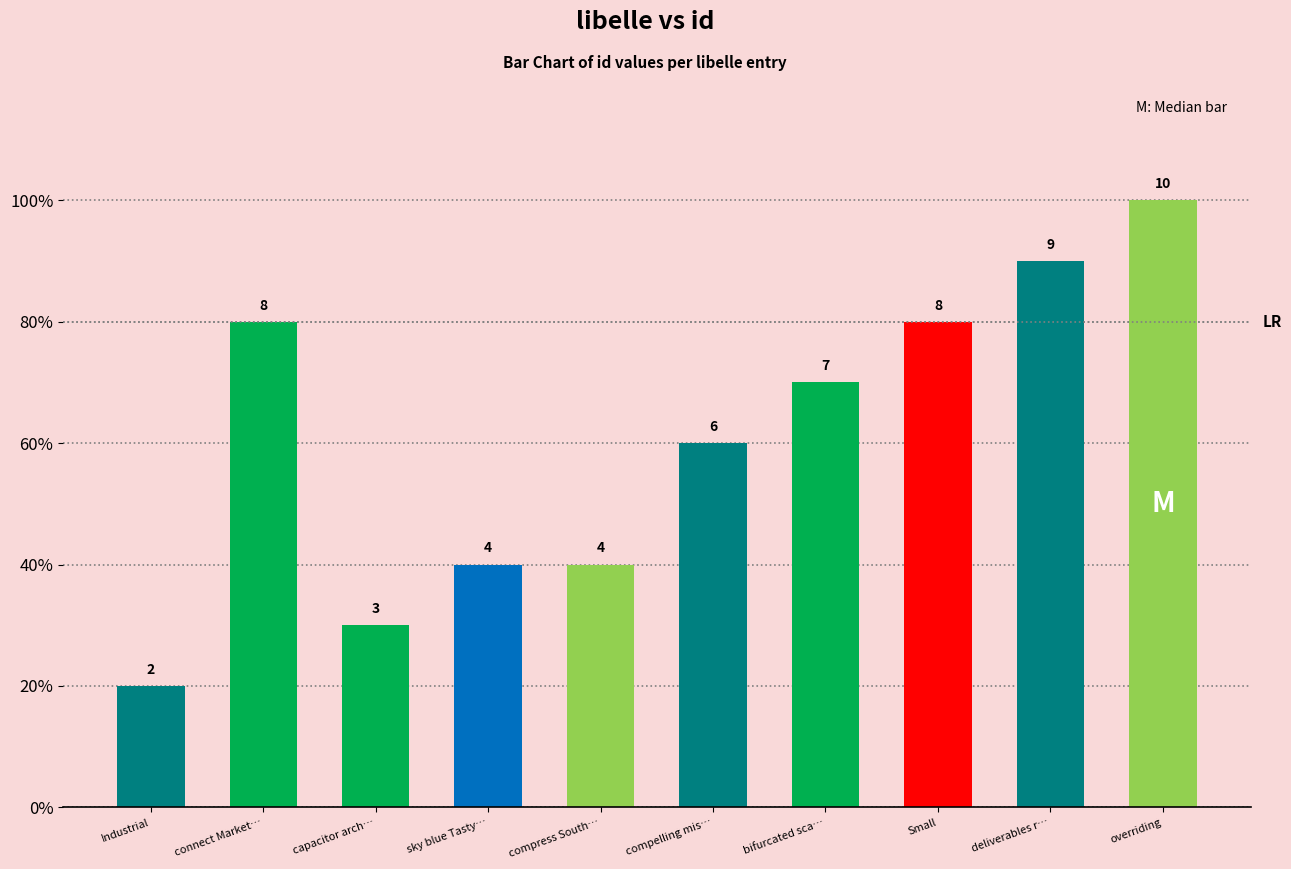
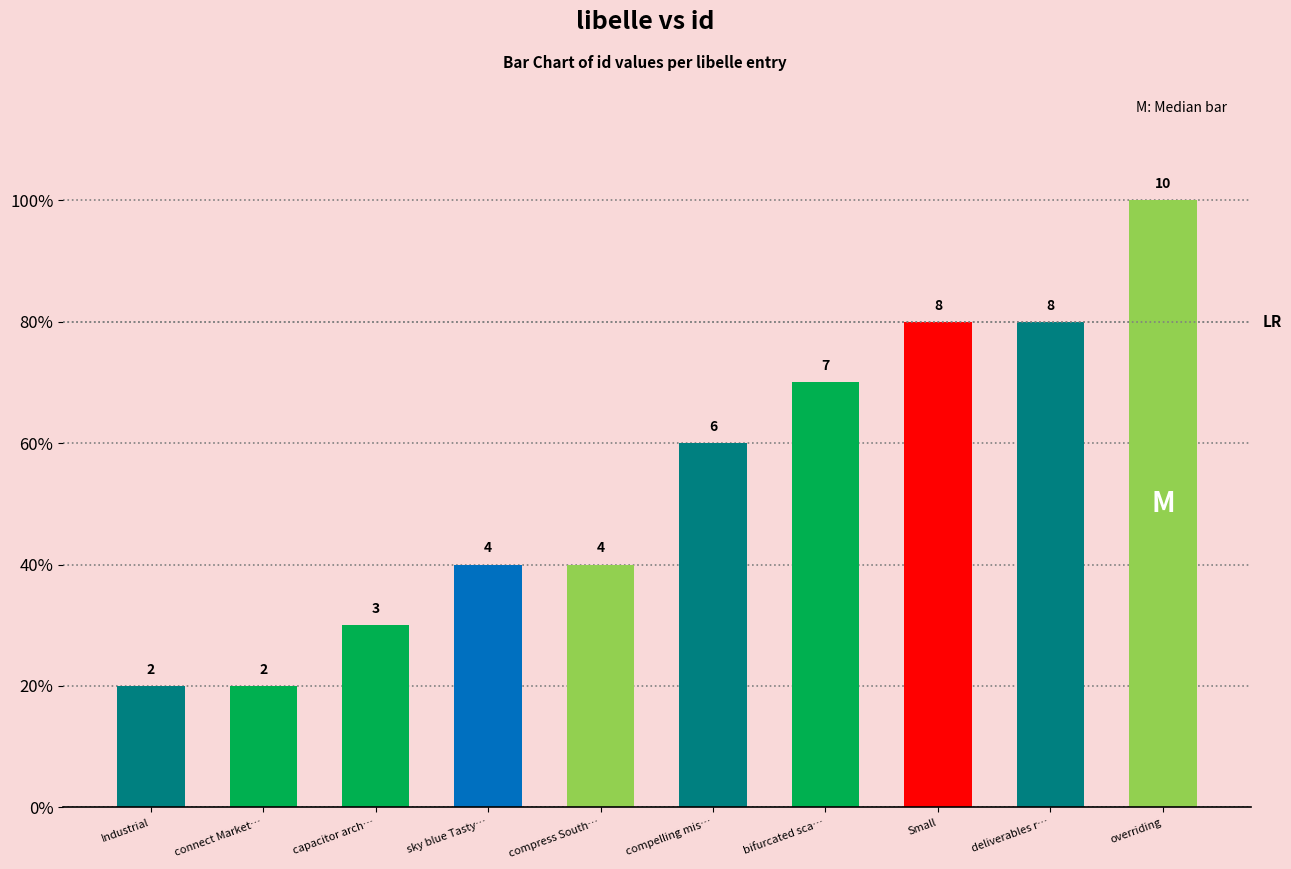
  {
    "Industrial": 2,
-   "connect Market…": 8,
+   "connect Market…": 2,
    "capacitor arch…": 3,
    "sky blue Tasty…": 4,
    "compress South…": 4,
    "compelling mis…": 6,
    "bifurcated sca…": 7,
    "Small": 8,
-   "deliverables r…": 9,
+   "deliverables r…": 8,
    "overriding": 10
  }
